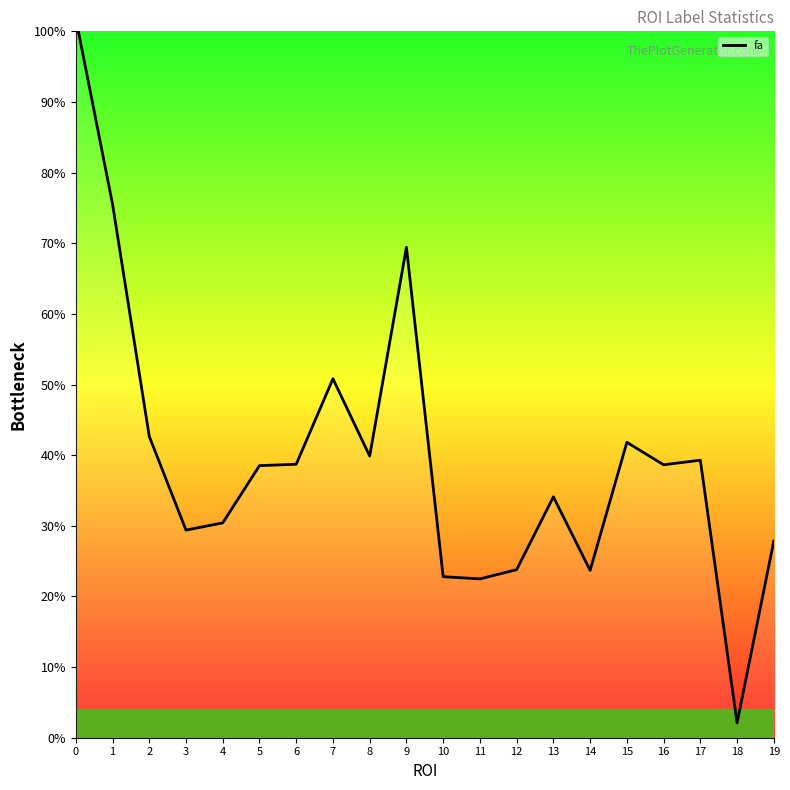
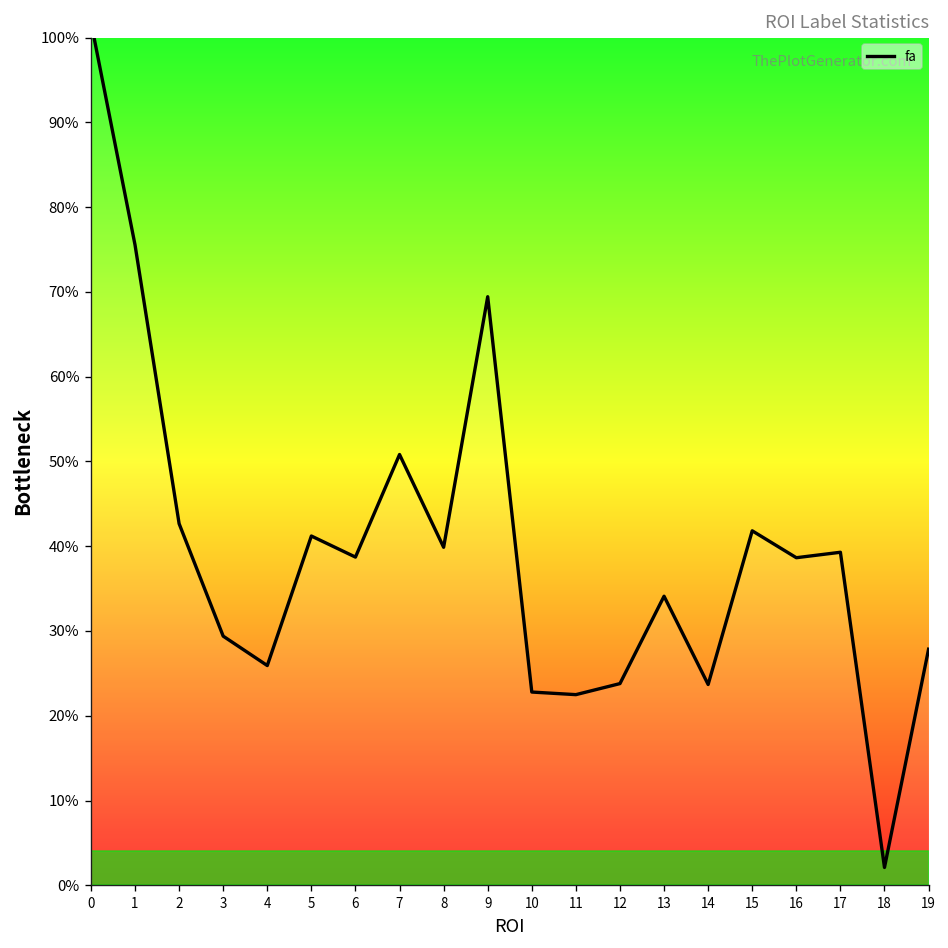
  {
    "1": "76%",
    "2": "43%",
    "3": "29%",
-   "4": "30%",
-   "5": "39%",
+   "4": "26%",
+   "5": "41%",
    "6": "39%",
    "7": "51%",
    "8": "40%",
    "9": "69%",
    "10": "23%",
    "11": "22%",
    "12": "24%",
    "13": "34%",
    "14": "24%",
    "15": "42%",
    "16": "39%",
    "17": "39%",
    "19": "28%"
  }
